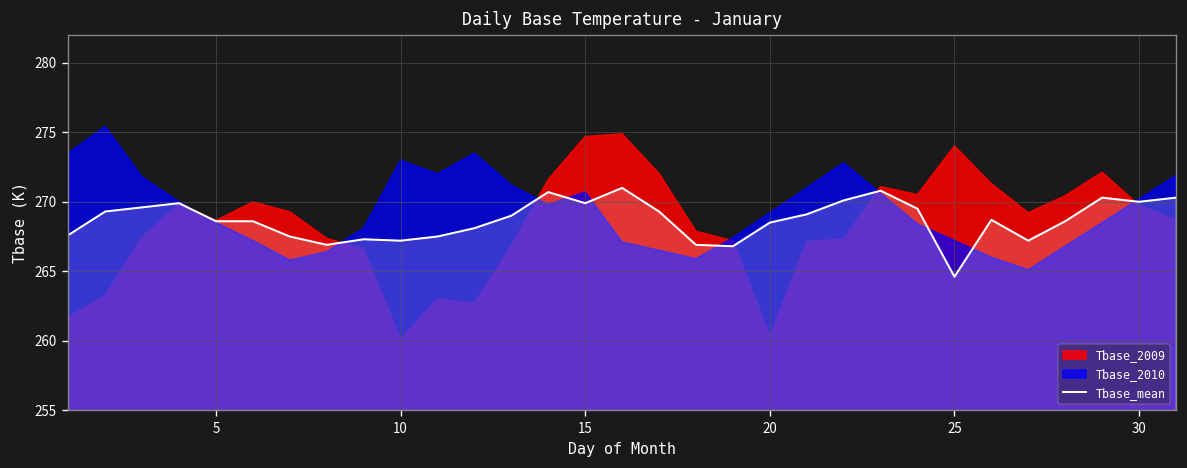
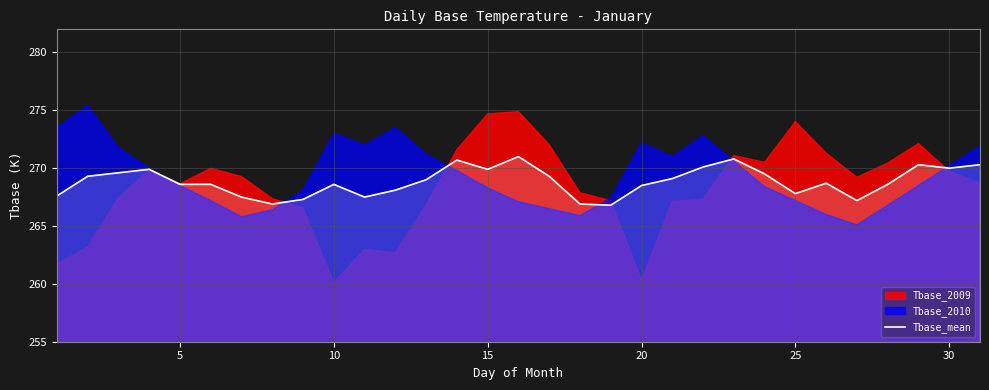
  {
    "Tbase_mean": {
-     "10": 267.2,
+     "10": 268.6,
      "15": 269.9,
      "20": 268.5,
-     "25": 264.6
+     "25": 267.8
    },
    "Tbase_2009": {
      "10": 260.1,
      "15": 274.7,
      "20": 260.3,
      "25": 274.0,
      "30": 269.7
    },
    "Tbase_2010": {
      "10": 273.0,
-     "15": 270.7,
-     "20": 269.2,
+     "15": 268.3,
+     "20": 272.2,
      "25": 267.2
    }
  }
